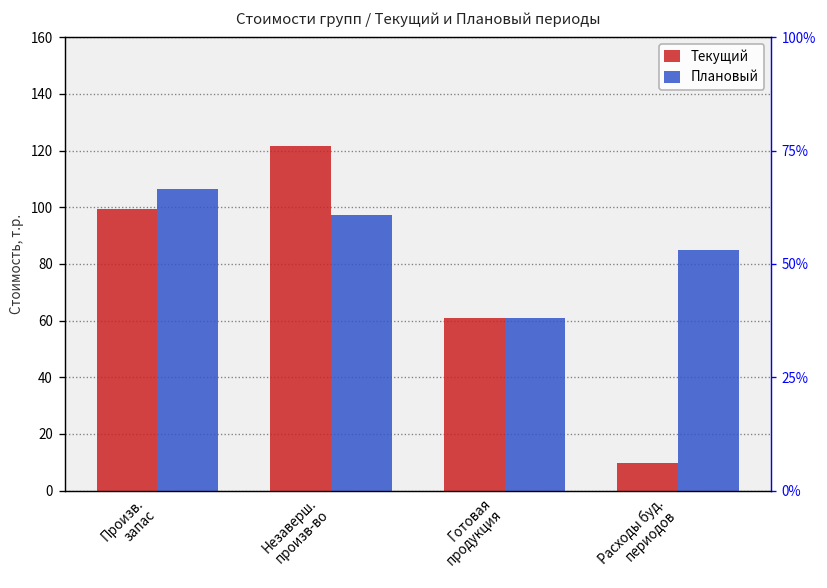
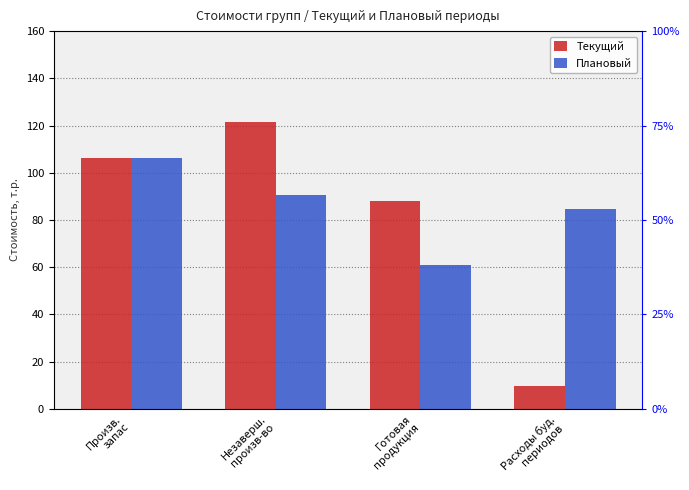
  {
    "Текущий": {
-     "Произв. запас": 99,
+     "Произв. запас": 106,
      "Незаверш. произв-во": 122,
-     "Готовая продукция": 61,
+     "Готовая продукция": 88,
      "Расходы буд. периодов": 10
    },
    "Плановый": {
      "Произв. запас": 106,
-     "Незаверш. произв-во": 97,
+     "Незаверш. произв-во": 90,
      "Готовая продукция": 61,
      "Расходы буд. периодов": 85
    }
  }
